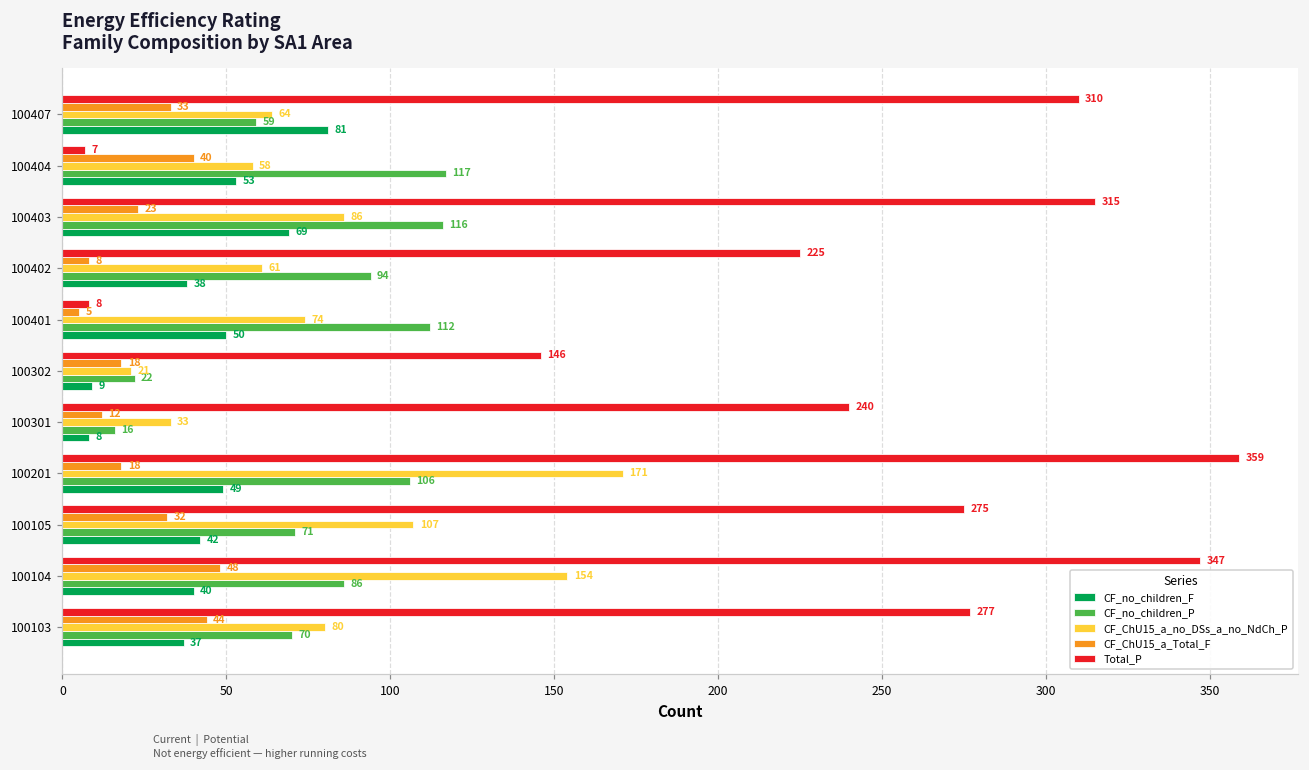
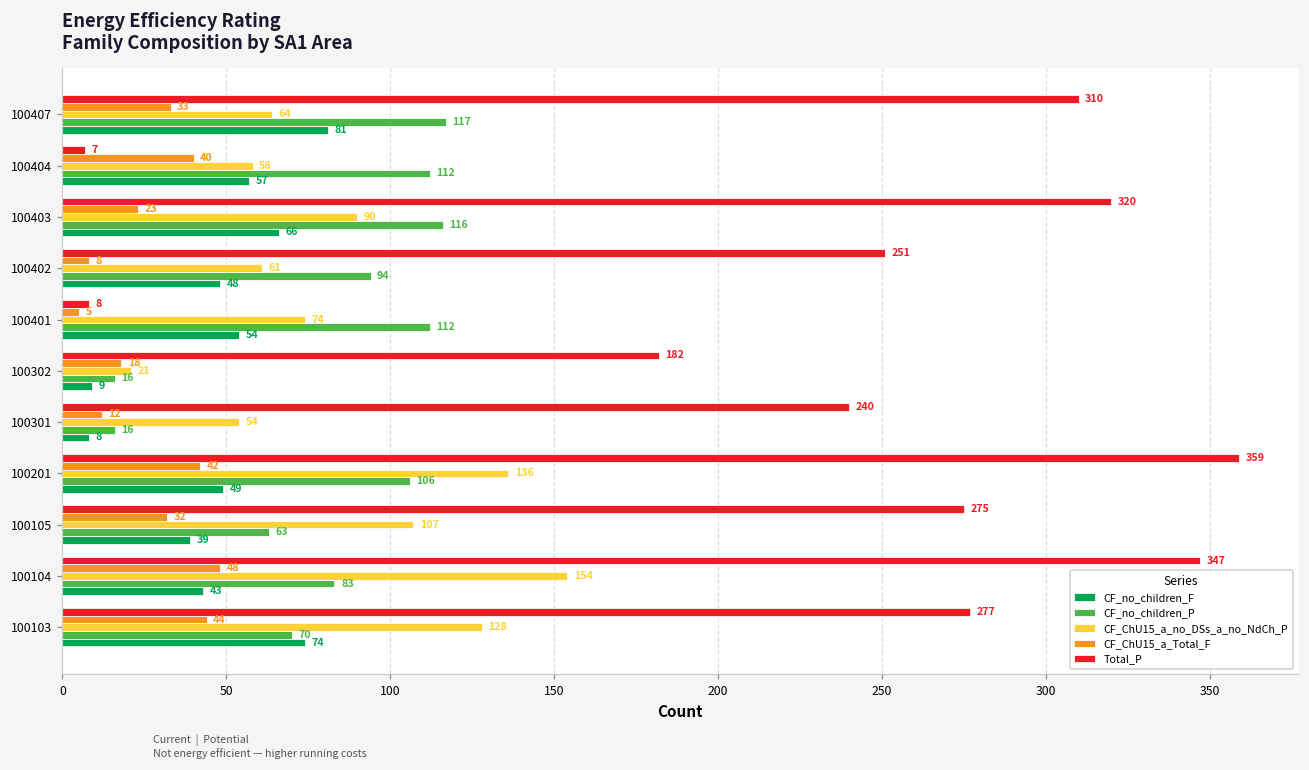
  {
    "CF_no_children_F": {
      "100407": 81,
-     "100404": 53,
-     "100403": 69,
-     "100402": 38,
-     "100401": 50,
+     "100404": 57,
+     "100403": 66,
+     "100402": 48,
+     "100401": 54,
      "100302": 9,
      "100301": 8,
      "100201": 49,
-     "100105": 42,
-     "100104": 40,
-     "100103": 37
+     "100105": 39,
+     "100104": 43,
+     "100103": 74
    },
    "CF_no_children_P": {
-     "100407": 59,
-     "100404": 117,
+     "100407": 117,
+     "100404": 112,
      "100403": 116,
      "100402": 94,
      "100401": 112,
-     "100302": 22,
+     "100302": 16,
      "100301": 16,
      "100201": 106,
-     "100105": 71,
-     "100104": 86,
+     "100105": 63,
+     "100104": 83,
      "100103": 70
    },
    "CF_ChU15_a_no_DSs_a_no_NdCh_P": {
      "100407": 64,
      "100404": 58,
-     "100403": 86,
+     "100403": 90,
      "100402": 61,
      "100401": 74,
-     "100301": 33,
-     "100201": 171,
+     "100301": 54,
+     "100201": 136,
      "100105": 107,
      "100104": 154,
-     "100103": 80
+     "100103": 128
    },
    "CF_ChU15_a_Total_F": {
      "100407": 33,
      "100404": 40,
      "100403": 23,
      "100402": 8,
      "100401": 5,
      "100302": 18,
      "100301": 12,
-     "100201": 18,
+     "100201": 42,
      "100105": 32,
      "100104": 48,
      "100103": 44
    },
    "Total_P": {
      "100407": 310,
      "100404": 7,
-     "100403": 315,
-     "100402": 225,
+     "100403": 320,
+     "100402": 251,
      "100401": 8,
-     "100302": 146,
+     "100302": 182,
      "100301": 240,
      "100201": 359,
      "100105": 275,
      "100104": 347,
      "100103": 277
    }
  }
